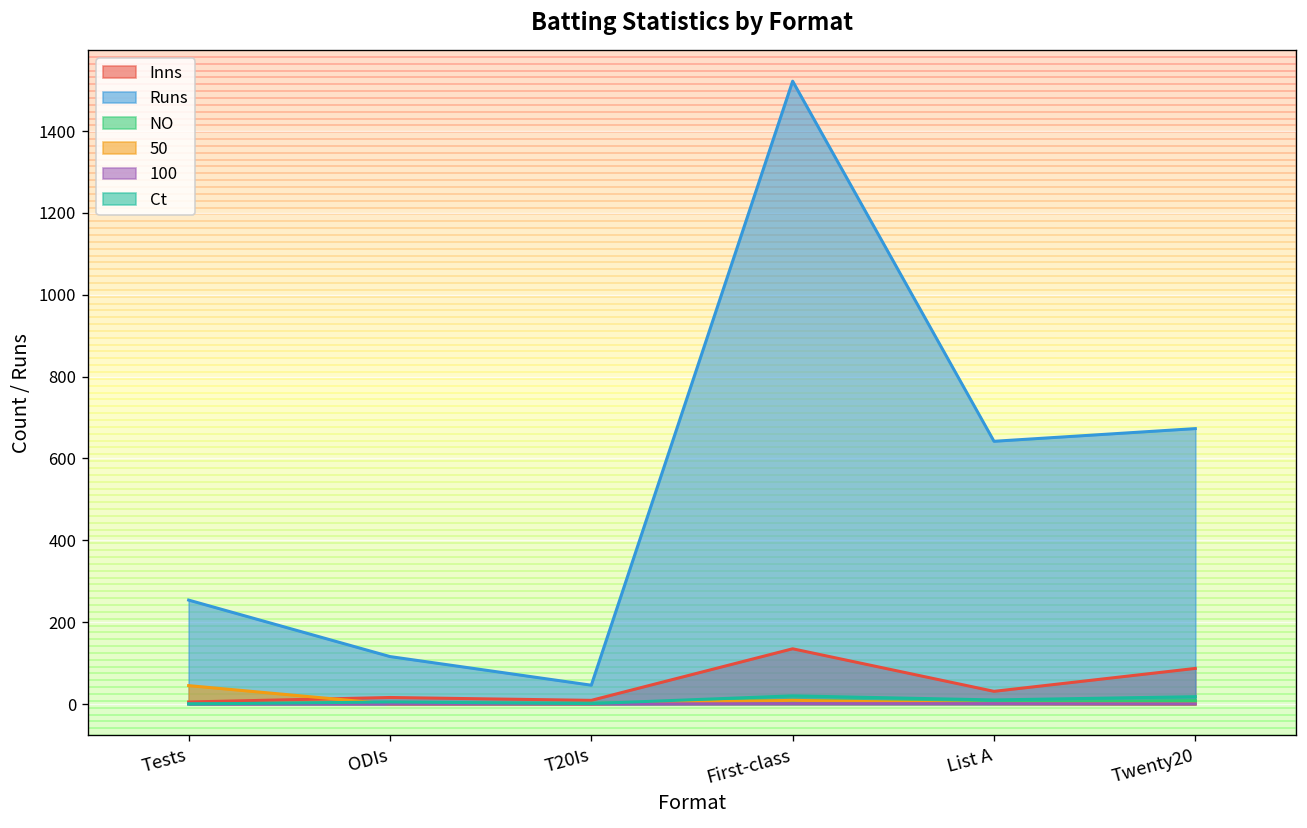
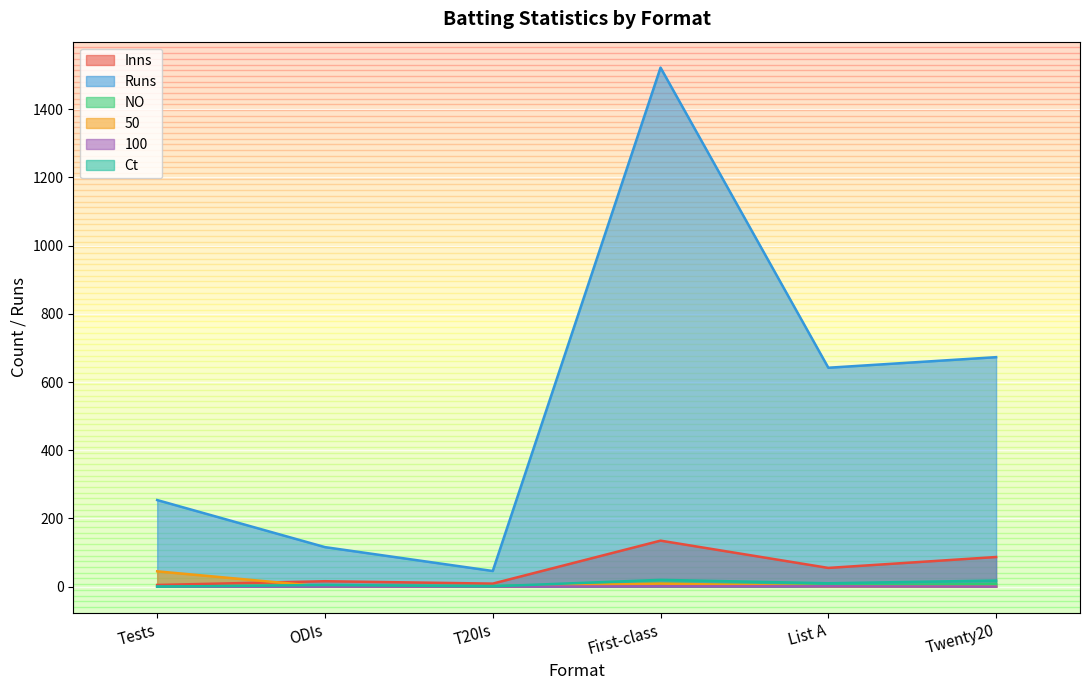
  {
    "Inns": {
      "ODIs": 20,
      "First-class": 140,
-     "List A": 30,
+     "List A": 60,
      "Twenty20": 90
    },
    "Runs": {
      "Tests": 250,
      "ODIs": 120,
      "T20Is": 50,
      "First-class": 1520,
      "List A": 640,
      "Twenty20": 670
    },
    "50": {
      "Tests": 50
    },
    "100": {
      "First-class": 0
    }
  }
